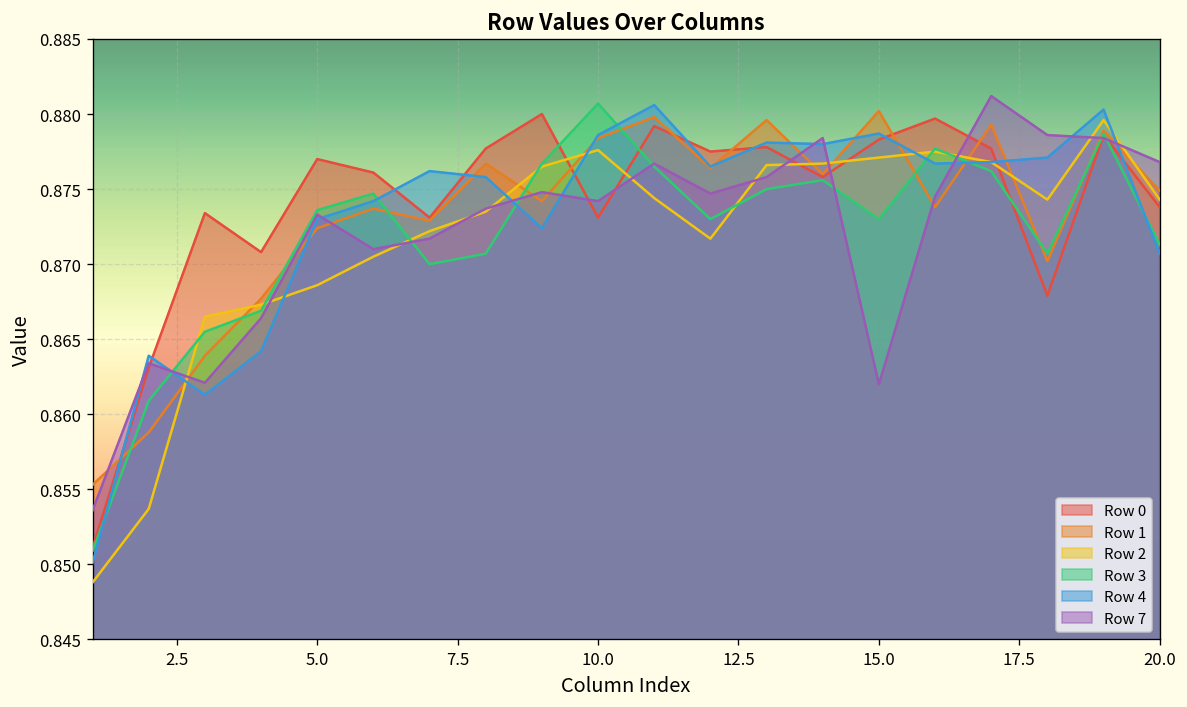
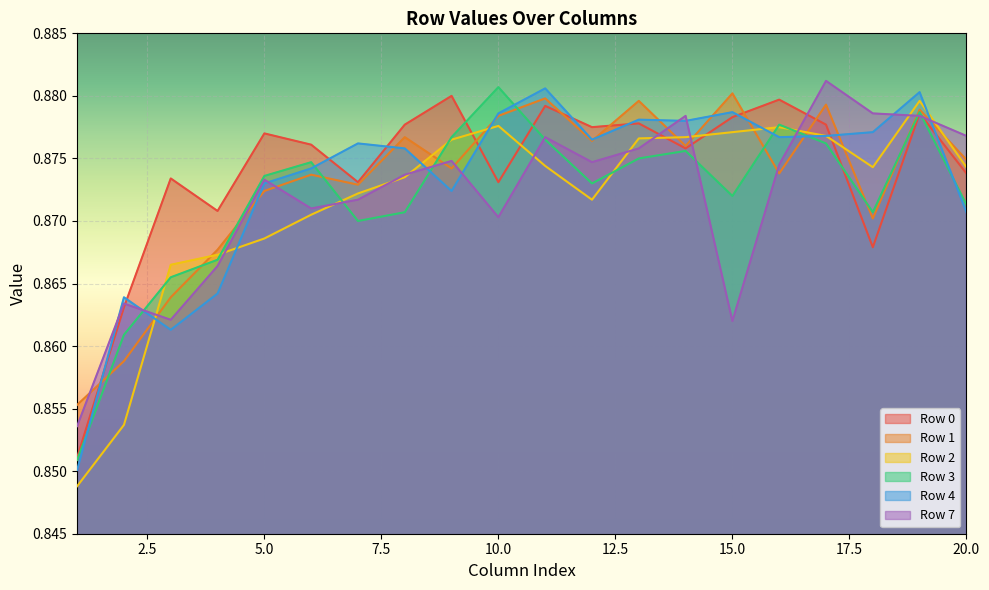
  {
    "Row 3": {
      "5.0": 0.8736,
      "10.0": 0.8807,
-     "15.0": 0.873,
+     "15.0": 0.872,
      "20.0": 0.8713
    },
    "Row 4": {
      "5.0": 0.8730,
      "15.0": 0.8787,
      "20.0": 0.8707
    },
    "Row 7": {
      "5.0": 0.8733,
-     "10.0": 0.8742,
+     "10.0": 0.8703,
      "15.0": 0.8620,
      "20.0": 0.8768
    }
  }
